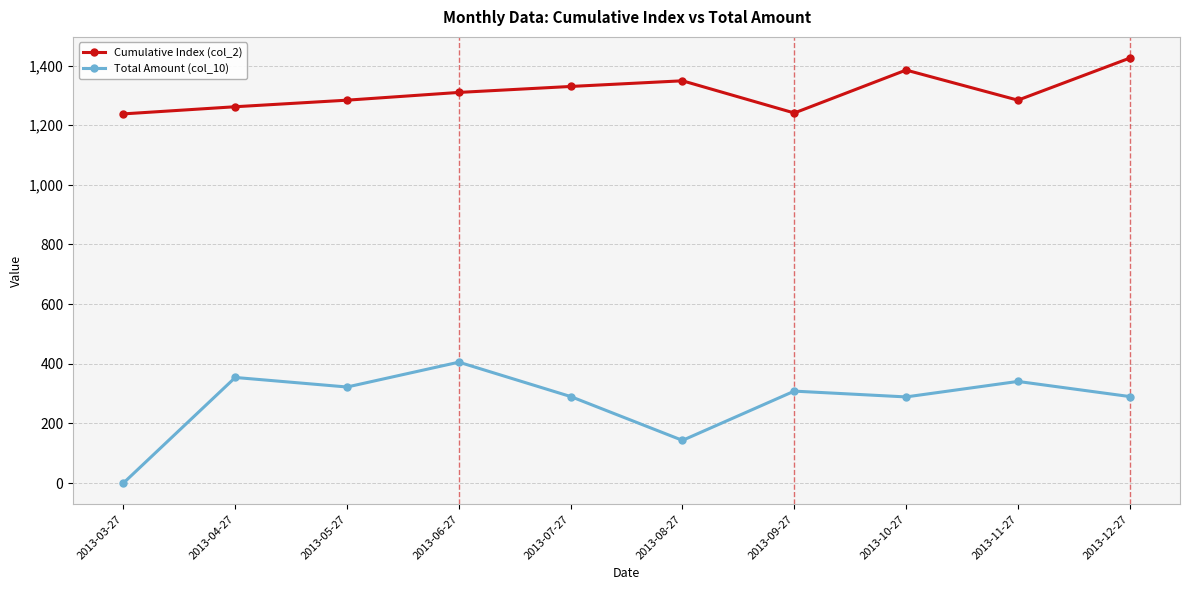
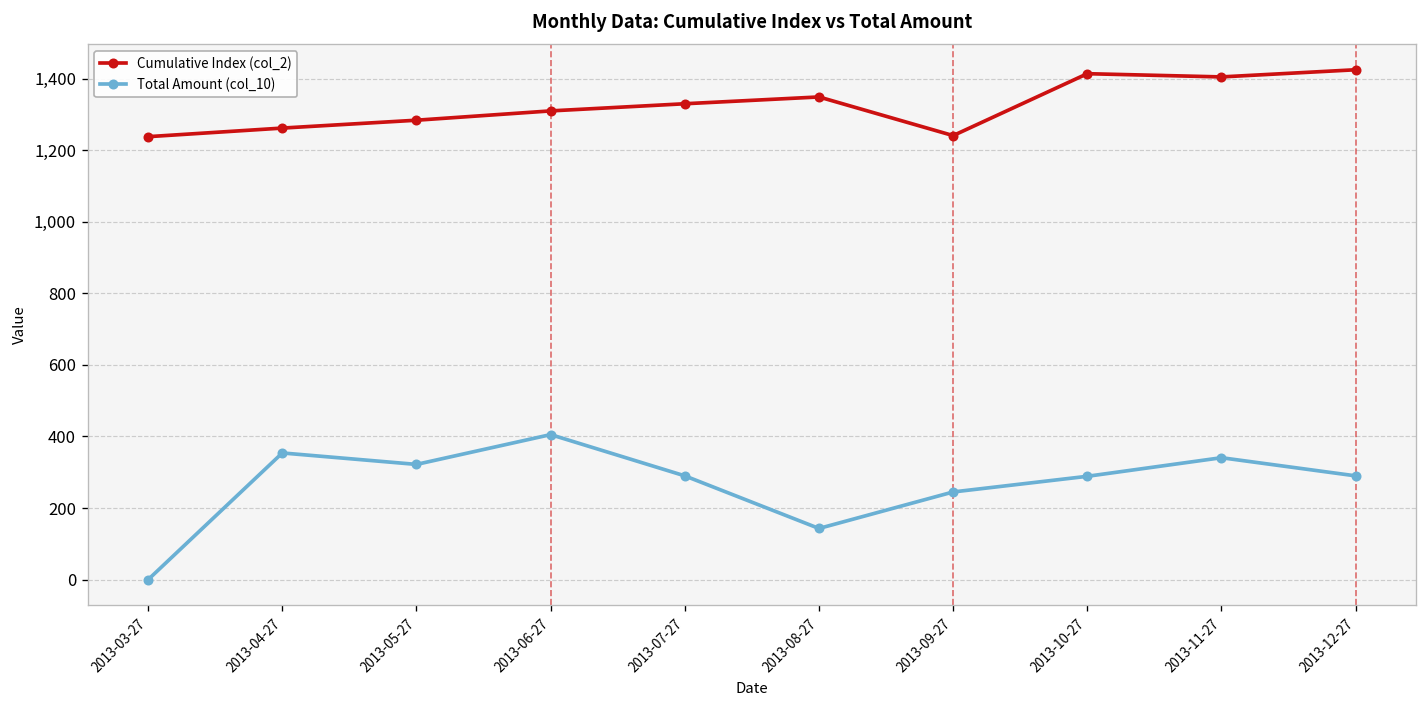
  {
    "Cumulative Index (col_2)": {
      "2013-03-27": "1,240",
      "2013-04-27": "1,260",
      "2013-05-27": "1,280",
      "2013-06-27": "1,310",
      "2013-07-27": "1,330",
      "2013-08-27": "1,350",
      "2013-09-27": "1,240",
-     "2013-10-27": "1,390",
-     "2013-11-27": "1,280",
+     "2013-10-27": "1,410",
+     "2013-11-27": "1,410",
      "2013-12-27": "1,430"
    },
    "Total Amount (col_10)": {
      "2013-03-27": "0",
      "2013-04-27": "350",
      "2013-05-27": "320",
      "2013-06-27": "410",
      "2013-07-27": "290",
      "2013-08-27": "140",
-     "2013-09-27": "310",
+     "2013-09-27": "250",
      "2013-10-27": "290",
      "2013-11-27": "340",
      "2013-12-27": "290"
    }
  }
